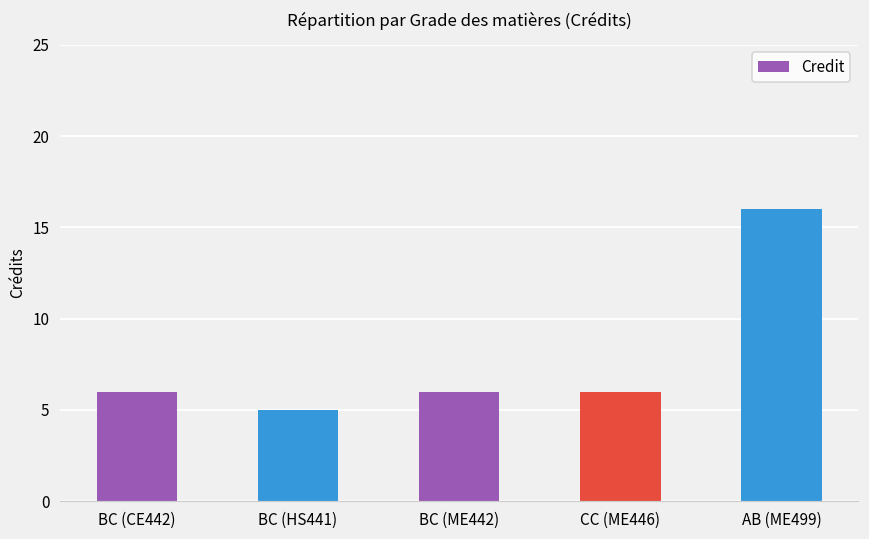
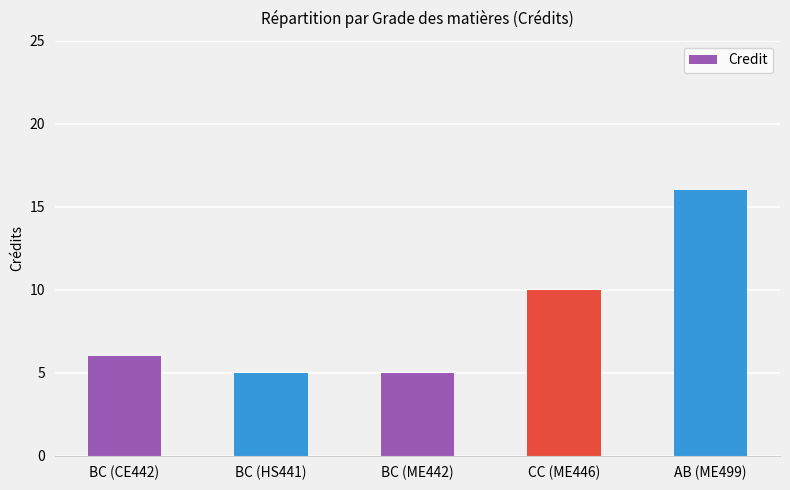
  {
    "BC (CE442)": 6,
    "BC (HS441)": 5,
-   "BC (ME442)": 6,
-   "CC (ME446)": 6,
+   "BC (ME442)": 5,
+   "CC (ME446)": 10,
    "AB (ME499)": 16
  }
